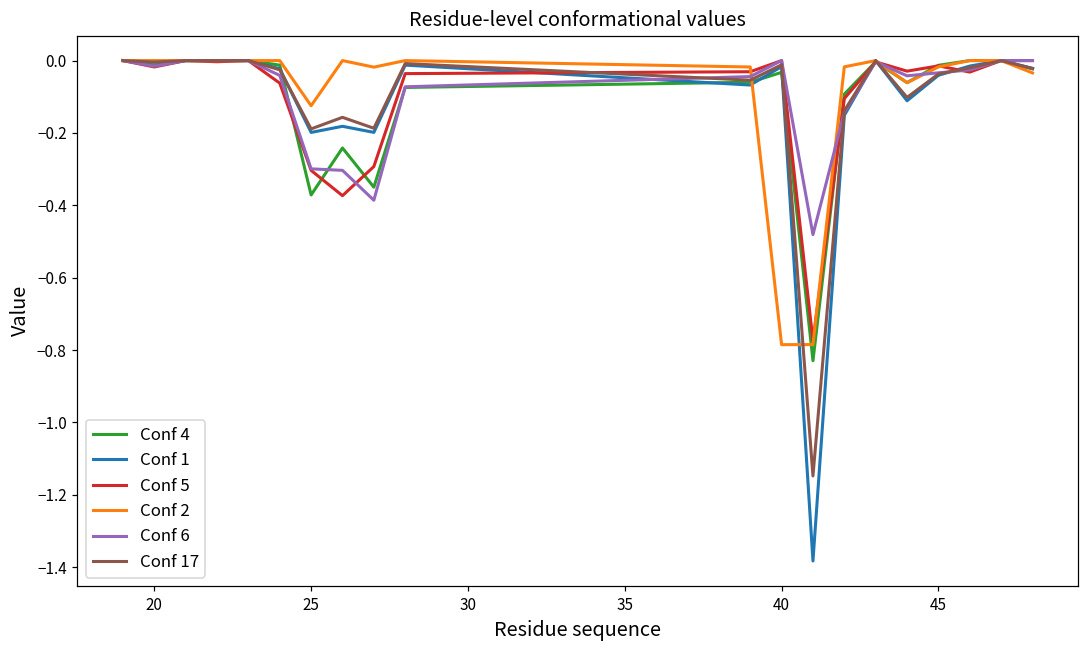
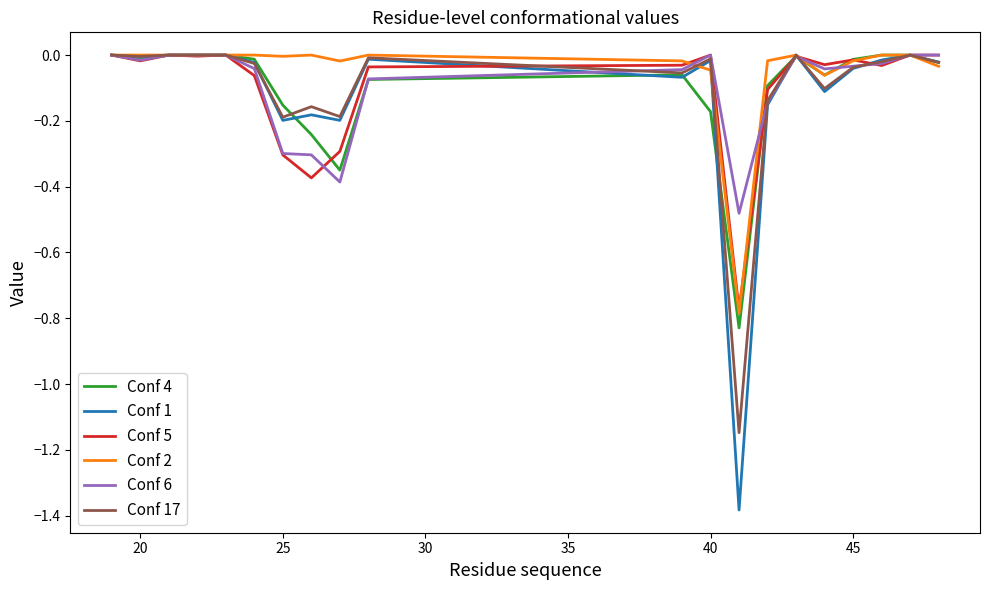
  {
    "Conf 4": {
-     "25": -0.37,
-     "40": -0.03
+     "25": -0.15,
+     "40": -0.17
    },
    "Conf 1": {
      "25": -0.20
    },
    "Conf 2": {
-     "25": -0.12,
-     "40": -0.79
+     "25": 0.00,
+     "40": -0.05
    },
    "Conf 17": {
      "25": -0.19
    }
  }
